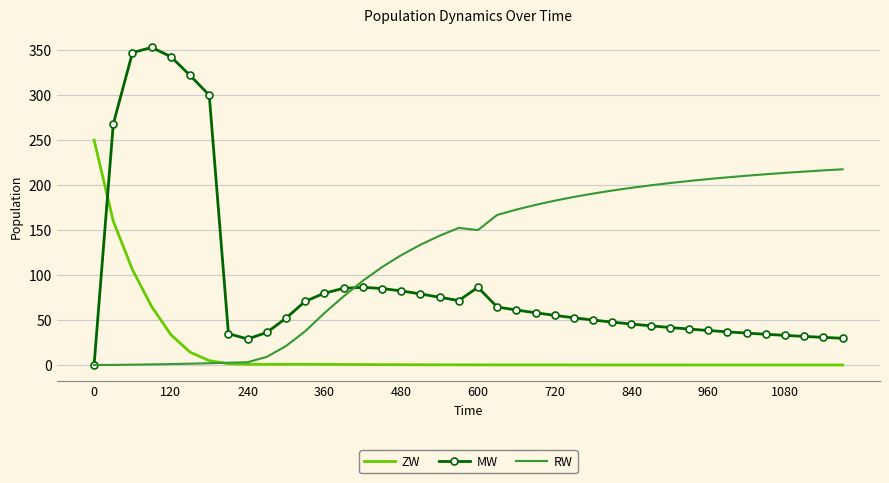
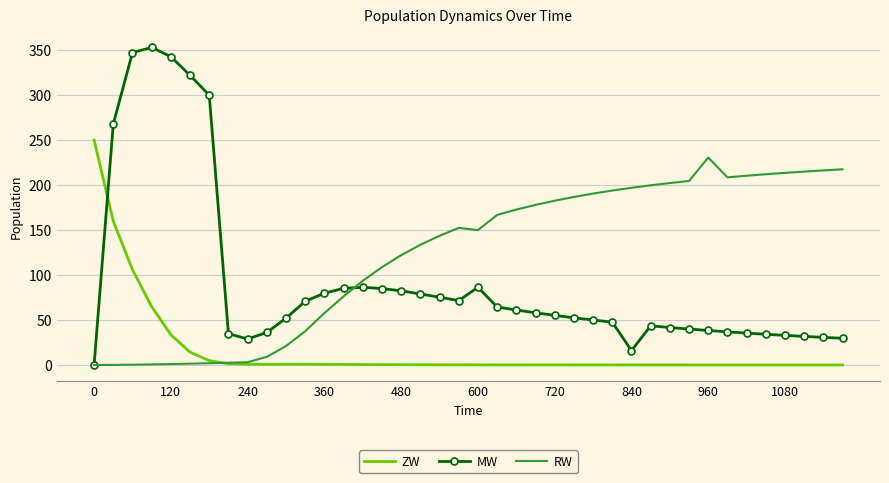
  {
    "ZW": {
      "0": 250,
      "120": 30,
      "360": 0,
      "480": 0,
      "600": 0,
      "720": 0,
      "840": 0,
      "960": 0,
      "1080": 0
    },
    "MW": {
      "120": 340,
      "240": 30,
      "360": 80,
      "480": 80,
      "600": 90,
      "720": 60,
-     "840": 50,
+     "840": 20,
      "960": 40,
      "1080": 30
    },
    "RW": {
      "120": 0,
      "360": 60,
      "480": 120,
      "600": 150,
      "720": 180,
      "840": 200,
-     "960": 210,
+     "960": 230,
      "1080": 210
    }
  }
